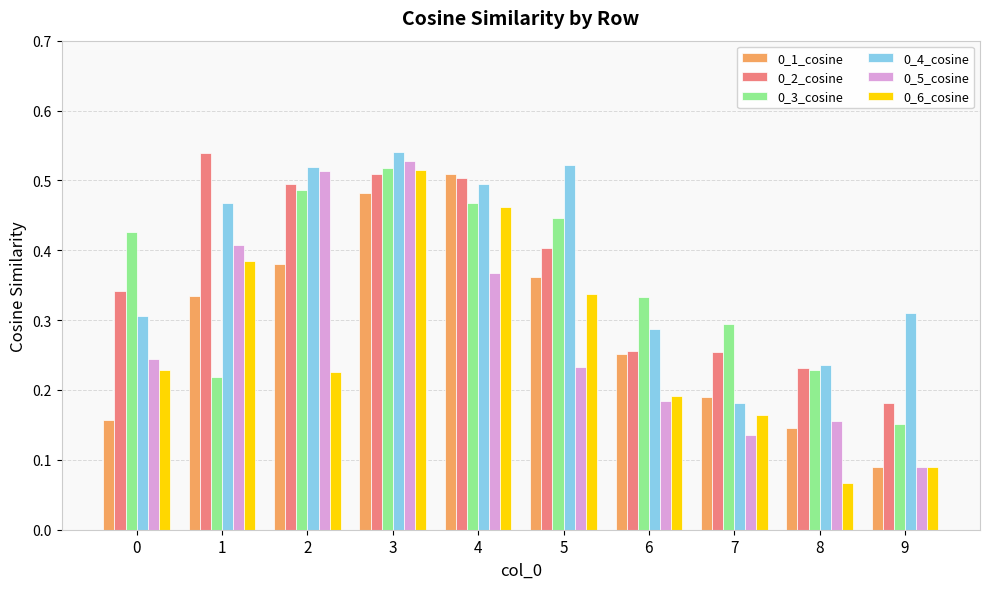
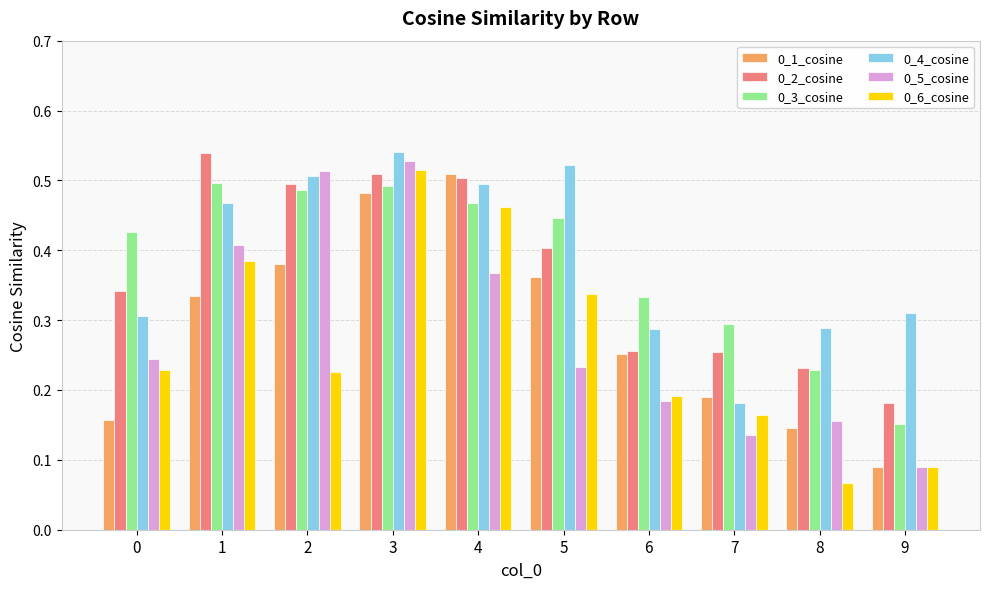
  {
    "0_3_cosine": {
      "0": 0.43,
-     "1": 0.22,
+     "1": 0.50,
      "2": 0.49,
-     "3": 0.52,
+     "3": 0.49,
      "4": 0.47,
      "5": 0.45,
      "6": 0.33,
      "7": 0.29,
      "8": 0.23,
      "9": 0.15
    },
    "0_4_cosine": {
      "0": 0.31,
      "1": 0.47,
-     "2": 0.52,
+     "2": 0.51,
      "3": 0.54,
      "4": 0.49,
      "5": 0.52,
      "6": 0.29,
      "7": 0.18,
-     "8": 0.24,
+     "8": 0.29,
      "9": 0.31
    },
    "0_5_cosine": {
      "0": 0.24,
      "1": 0.41,
      "2": 0.51,
      "3": 0.53,
      "4": 0.37,
      "5": 0.23,
      "6": 0.18,
      "7": 0.14,
      "8": 0.16,
      "9": 0.09
    },
    "0_6_cosine": {
      "0": 0.23,
      "1": 0.38,
      "2": 0.23,
      "3": 0.52,
      "4": 0.46,
      "5": 0.34,
      "6": 0.19,
      "7": 0.16,
      "8": 0.07,
      "9": 0.09
    }
  }
